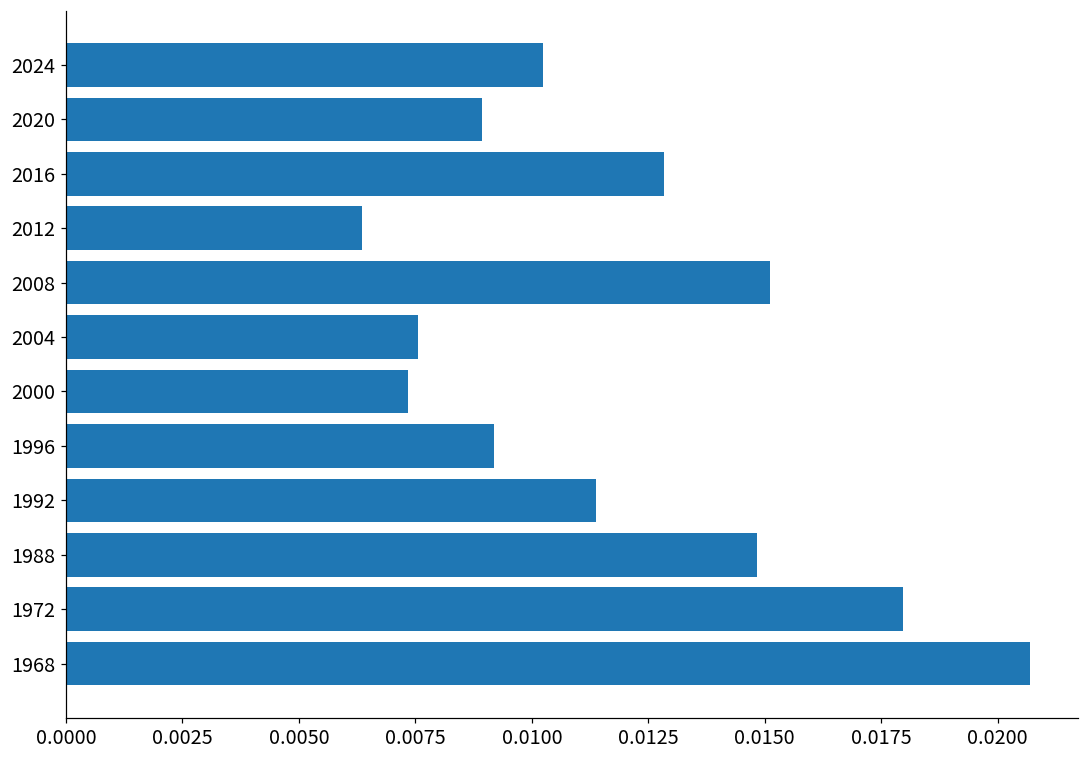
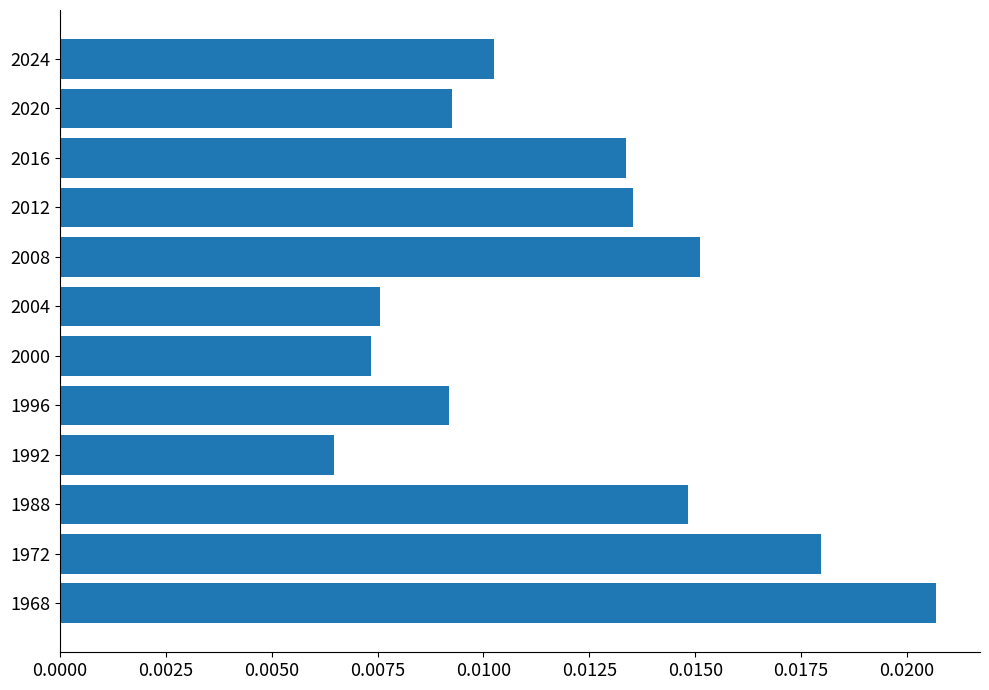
  {
    "2024": 0.0102,
-   "2020": 0.0089,
-   "2016": 0.0128,
-   "2012": 0.0063,
+   "2020": 0.0093,
+   "2016": 0.0134,
+   "2012": 0.0135,
    "2008": 0.0151,
    "2004": 0.0076,
    "2000": 0.0073,
    "1996": 0.0092,
-   "1992": 0.0114,
+   "1992": 0.0065,
    "1988": 0.0148,
    "1972": 0.0180,
    "1968": 0.0207
  }
